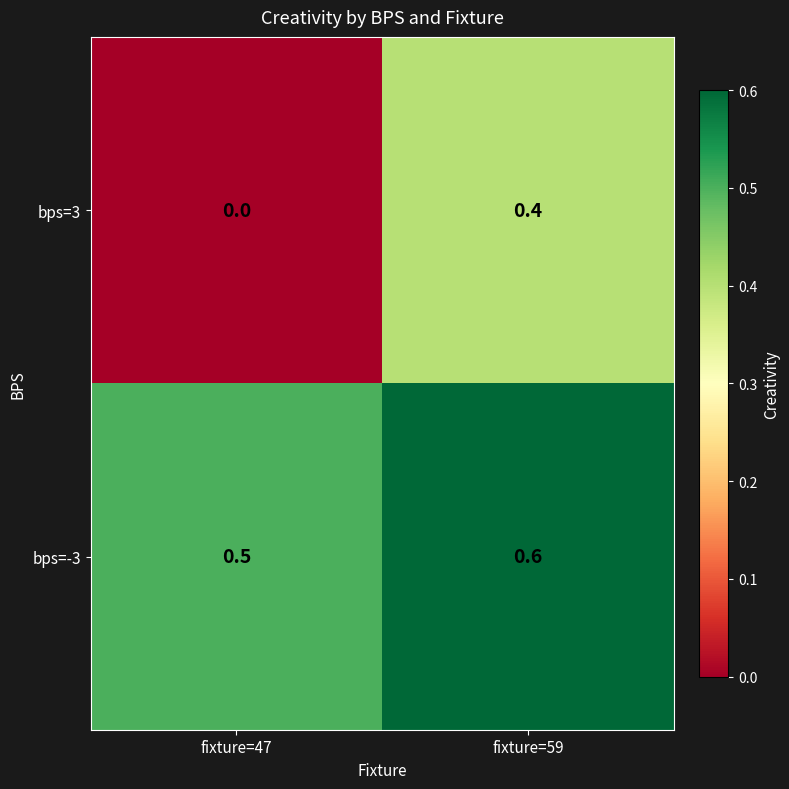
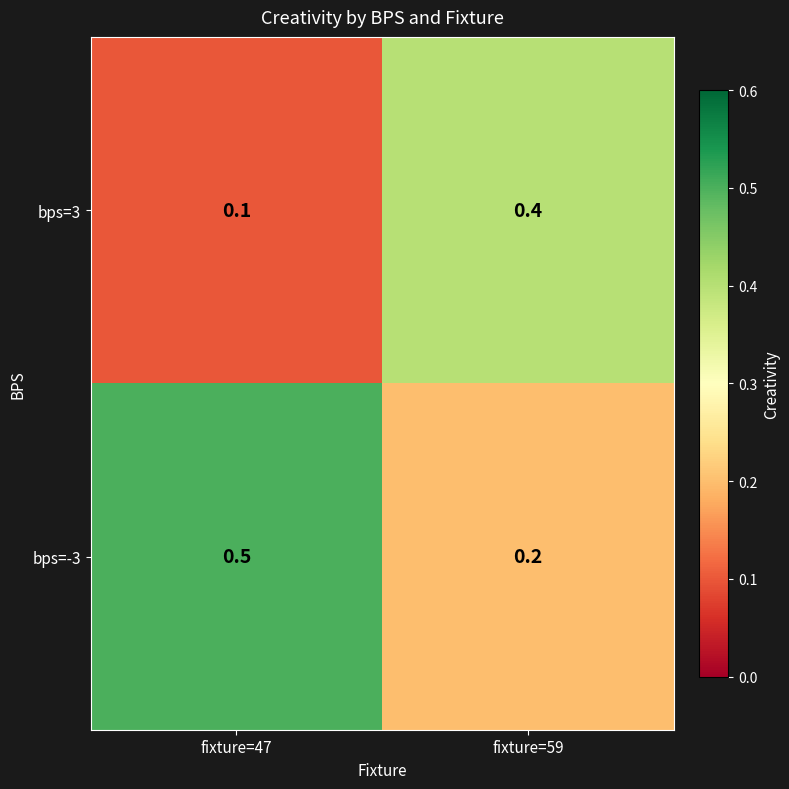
  {
    "bps=3": {
-     "fixture=47": 0.0,
+     "fixture=47": 0.1,
      "fixture=59": 0.4
    },
    "bps=-3": {
      "fixture=47": 0.5,
-     "fixture=59": 0.6
+     "fixture=59": 0.2
    }
  }
